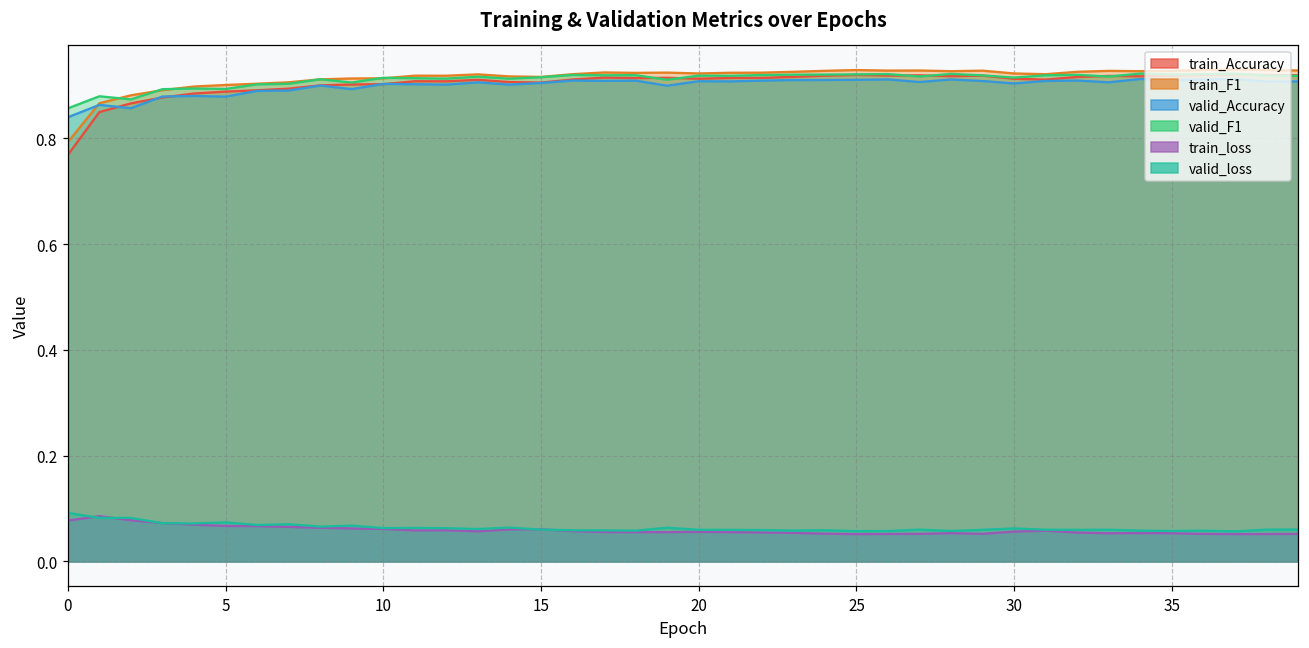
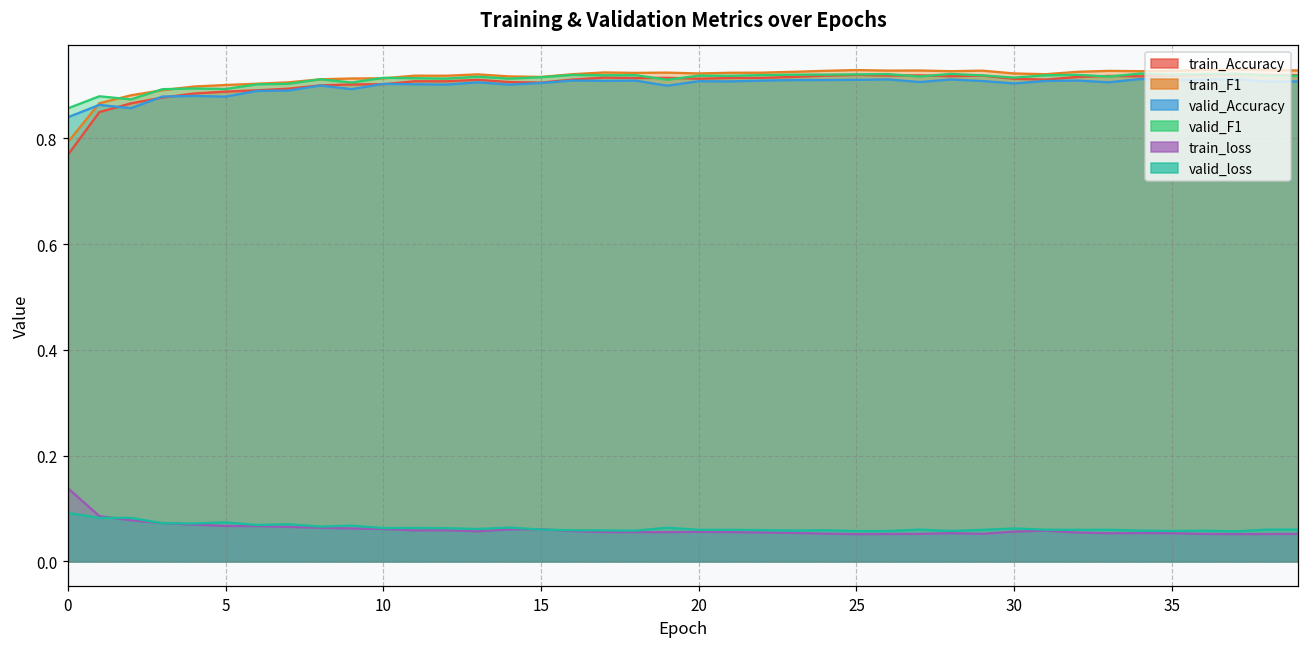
  {
    "train_loss": {
-     "0": 0.08,
+     "0": 0.14,
      "5": 0.07,
      "25": 0.05,
      "30": 0.06
    }
  }
